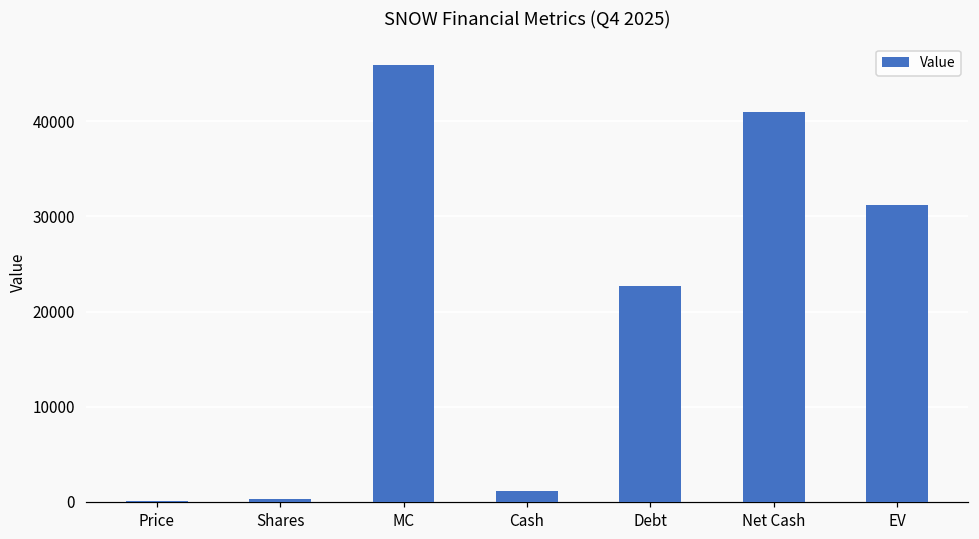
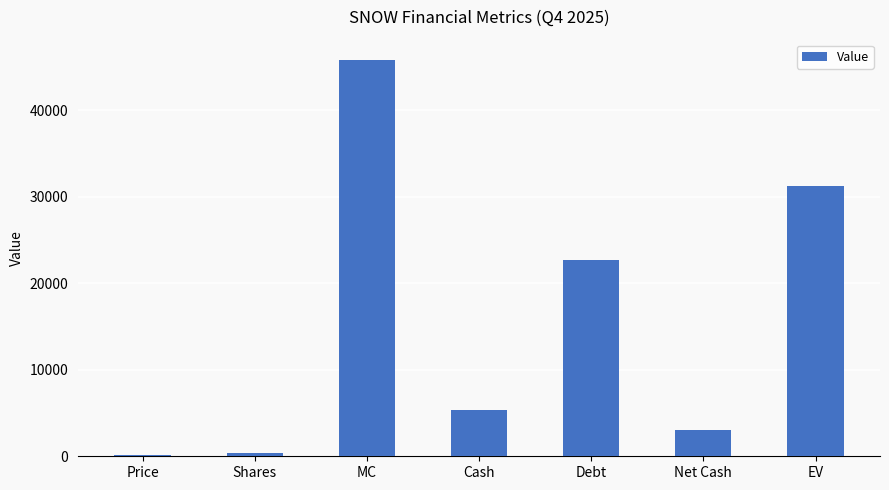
  {
    "Shares": 0,
    "MC": 46000,
-   "Cash": 1000,
+   "Cash": 5000,
    "Debt": 23000,
-   "Net Cash": 41000,
+   "Net Cash": 3000,
    "EV": 31000
  }
